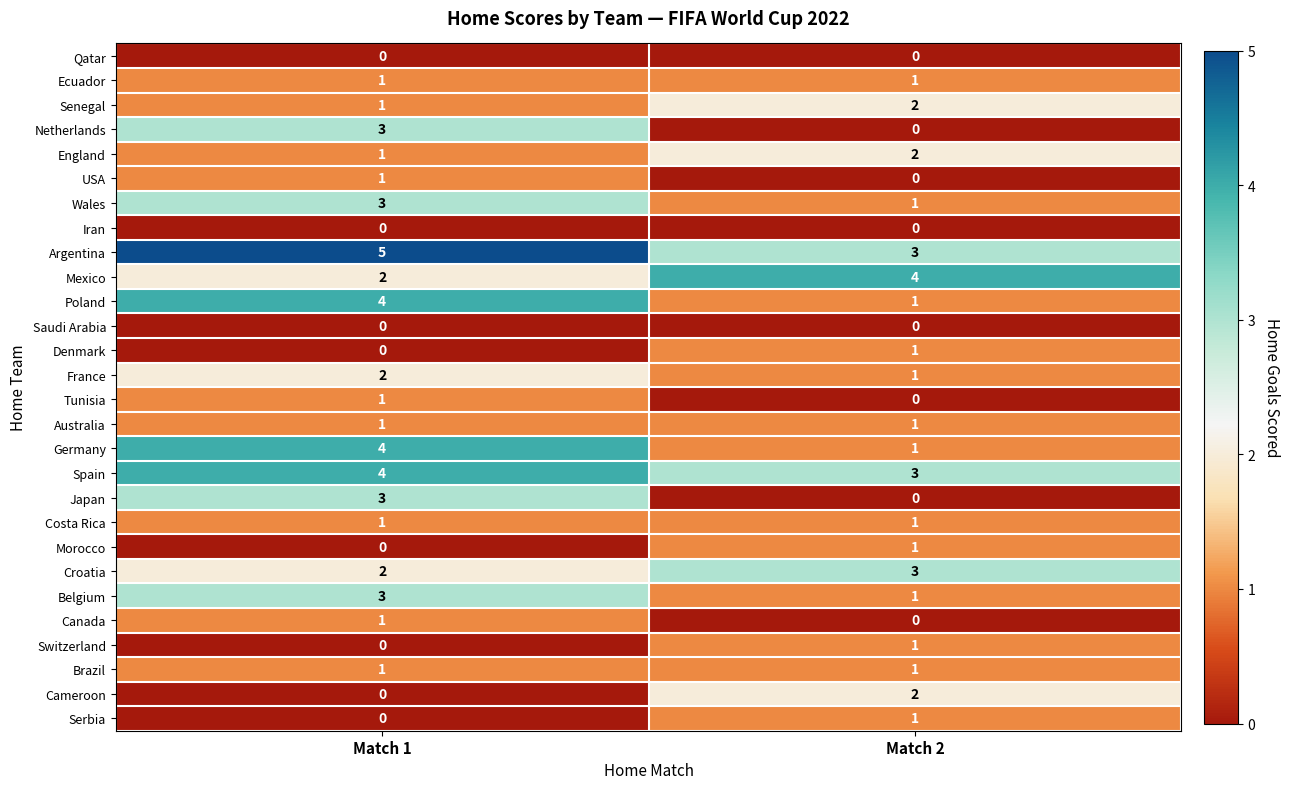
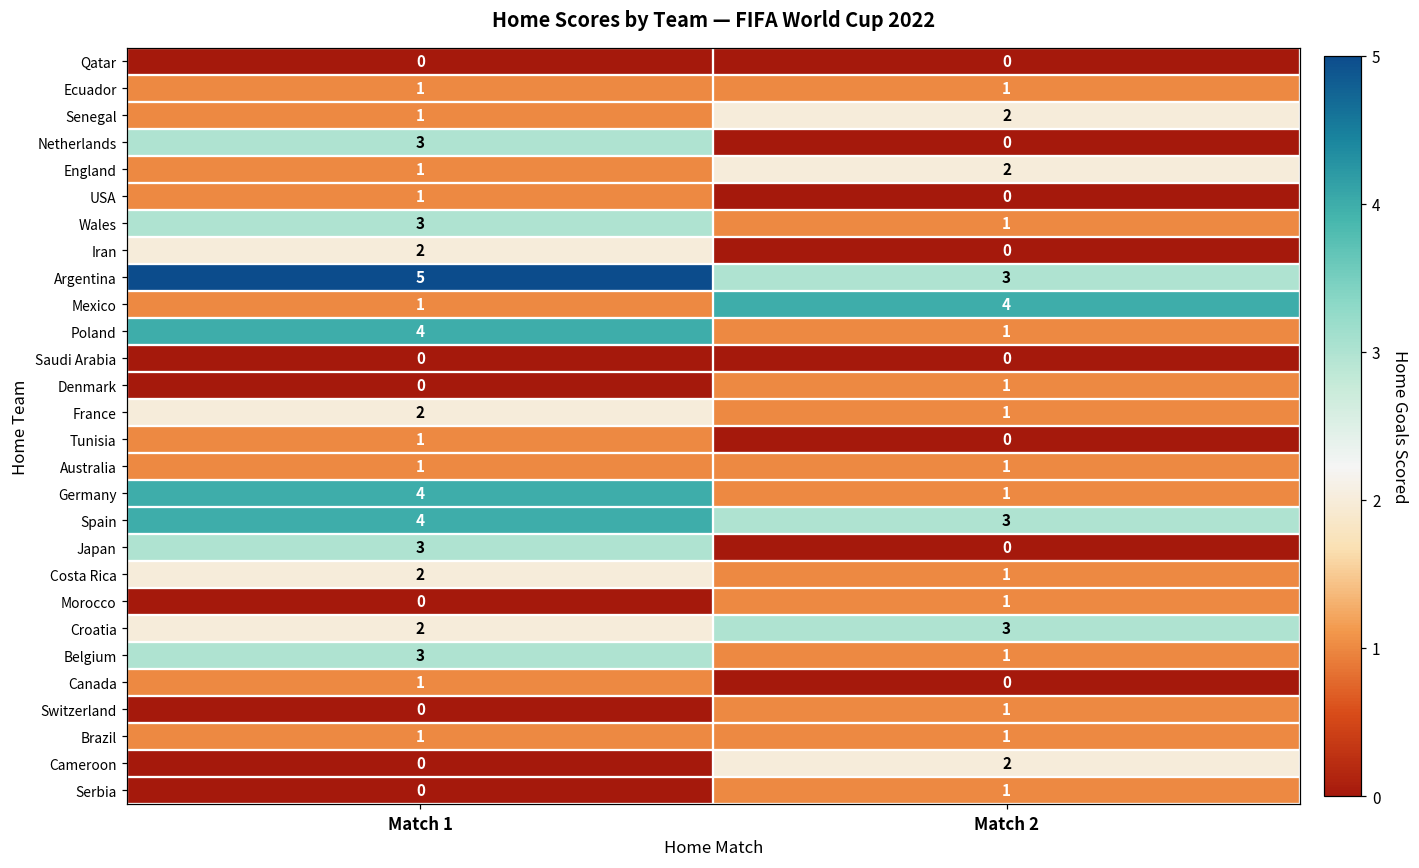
  {
    "Qatar": {
      "Match 1": 0,
      "Match 2": 0
    },
    "Ecuador": {
      "Match 1": 1,
      "Match 2": 1
    },
    "Senegal": {
      "Match 1": 1,
      "Match 2": 2
    },
    "Netherlands": {
      "Match 1": 3,
      "Match 2": 0
    },
    "England": {
      "Match 1": 1,
      "Match 2": 2
    },
    "USA": {
      "Match 1": 1,
      "Match 2": 0
    },
    "Wales": {
      "Match 1": 3,
      "Match 2": 1
    },
    "Iran": {
-     "Match 1": 0,
+     "Match 1": 2,
      "Match 2": 0
    },
    "Argentina": {
      "Match 1": 5,
      "Match 2": 3
    },
    "Mexico": {
-     "Match 1": 2,
+     "Match 1": 1,
      "Match 2": 4
    },
    "Poland": {
      "Match 1": 4,
      "Match 2": 1
    },
    "Saudi Arabia": {
      "Match 1": 0,
      "Match 2": 0
    },
    "Denmark": {
      "Match 1": 0,
      "Match 2": 1
    },
    "France": {
      "Match 1": 2,
      "Match 2": 1
    },
    "Tunisia": {
      "Match 1": 1,
      "Match 2": 0
    },
    "Australia": {
      "Match 1": 1,
      "Match 2": 1
    },
    "Germany": {
      "Match 1": 4,
      "Match 2": 1
    },
    "Spain": {
      "Match 1": 4,
      "Match 2": 3
    },
    "Japan": {
      "Match 1": 3,
      "Match 2": 0
    },
    "Costa Rica": {
-     "Match 1": 1,
+     "Match 1": 2,
      "Match 2": 1
    },
    "Morocco": {
      "Match 1": 0,
      "Match 2": 1
    },
    "Croatia": {
      "Match 1": 2,
      "Match 2": 3
    },
    "Belgium": {
      "Match 1": 3,
      "Match 2": 1
    },
    "Canada": {
      "Match 1": 1,
      "Match 2": 0
    },
    "Switzerland": {
      "Match 1": 0,
      "Match 2": 1
    },
    "Brazil": {
      "Match 1": 1,
      "Match 2": 1
    },
    "Cameroon": {
      "Match 1": 0,
      "Match 2": 2
    },
    "Serbia": {
      "Match 1": 0,
      "Match 2": 1
    }
  }
